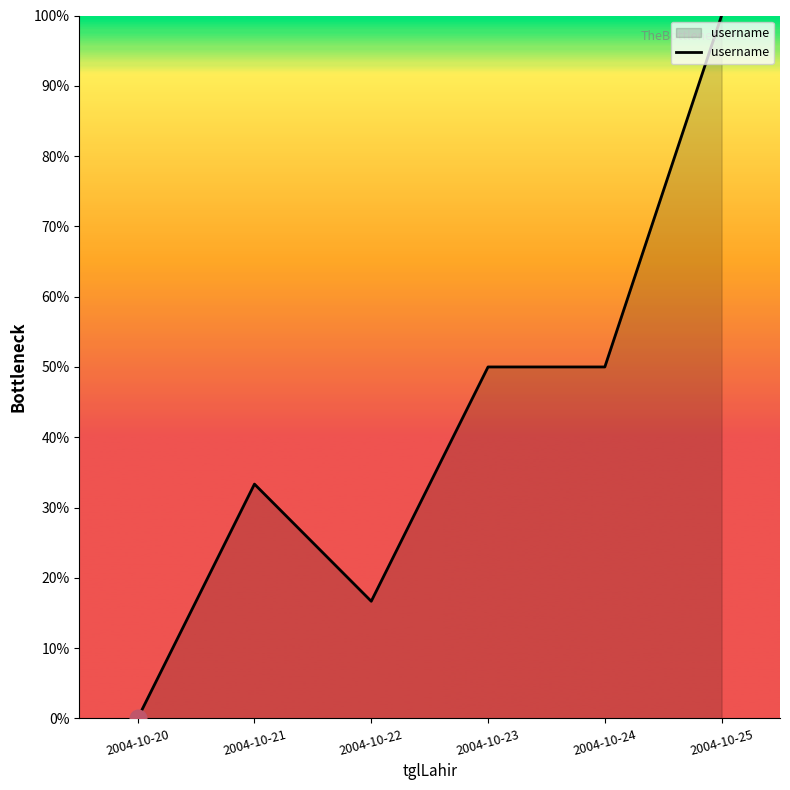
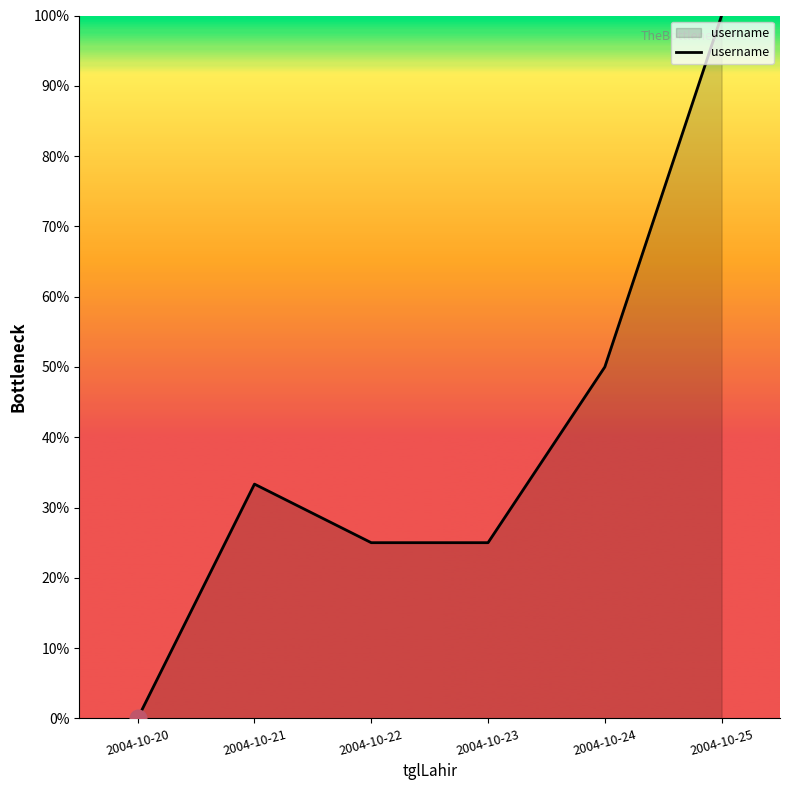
  {
    "username": {
      "2004-10-21": "33%",
-     "2004-10-22": "17%",
-     "2004-10-23": "50%",
+     "2004-10-22": "25%",
+     "2004-10-23": "25%",
      "2004-10-24": "50%",
      "2004-10-25": "100%"
    }
  }
